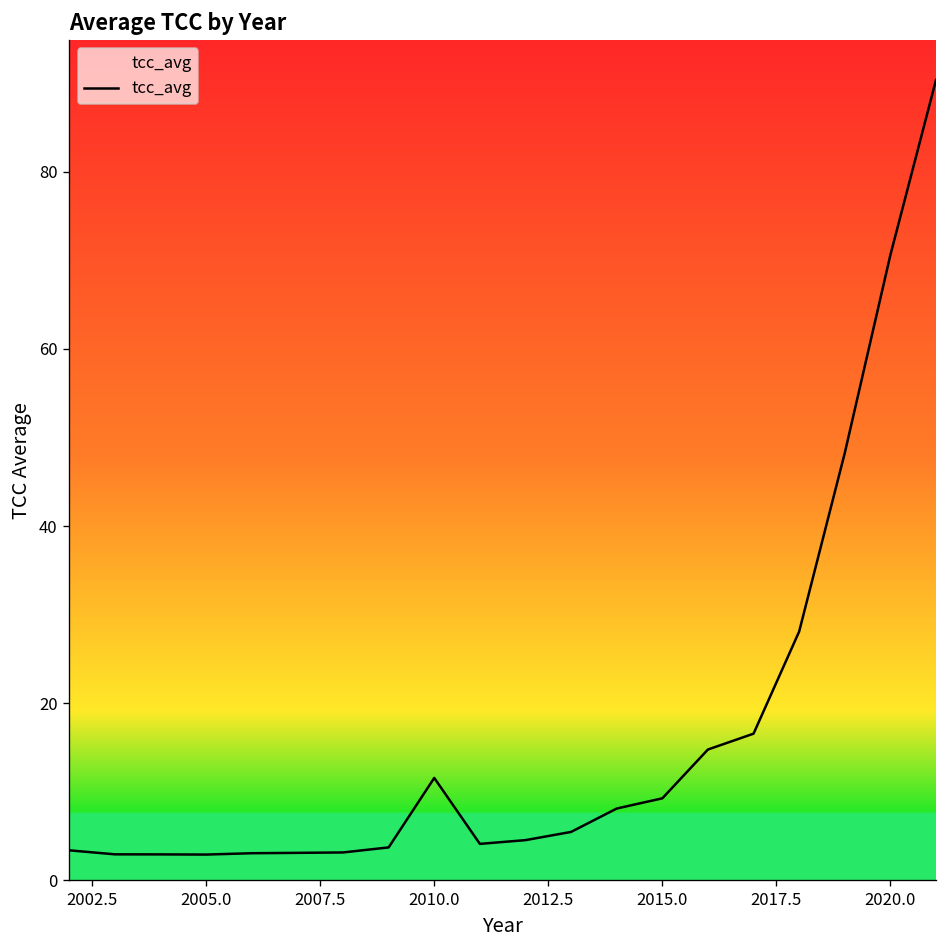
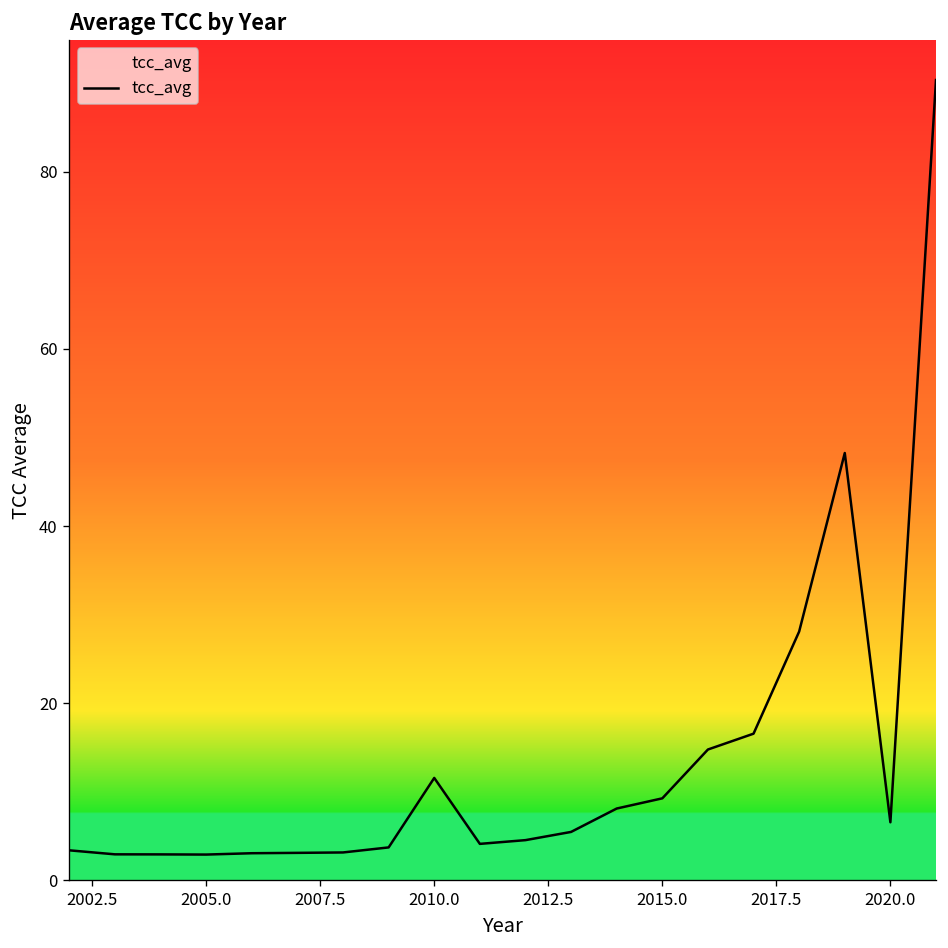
  {
    "2005.0": 3,
    "2010.0": 12,
    "2015.0": 9,
-   "2020.0": 71
+   "2020.0": 7
  }
